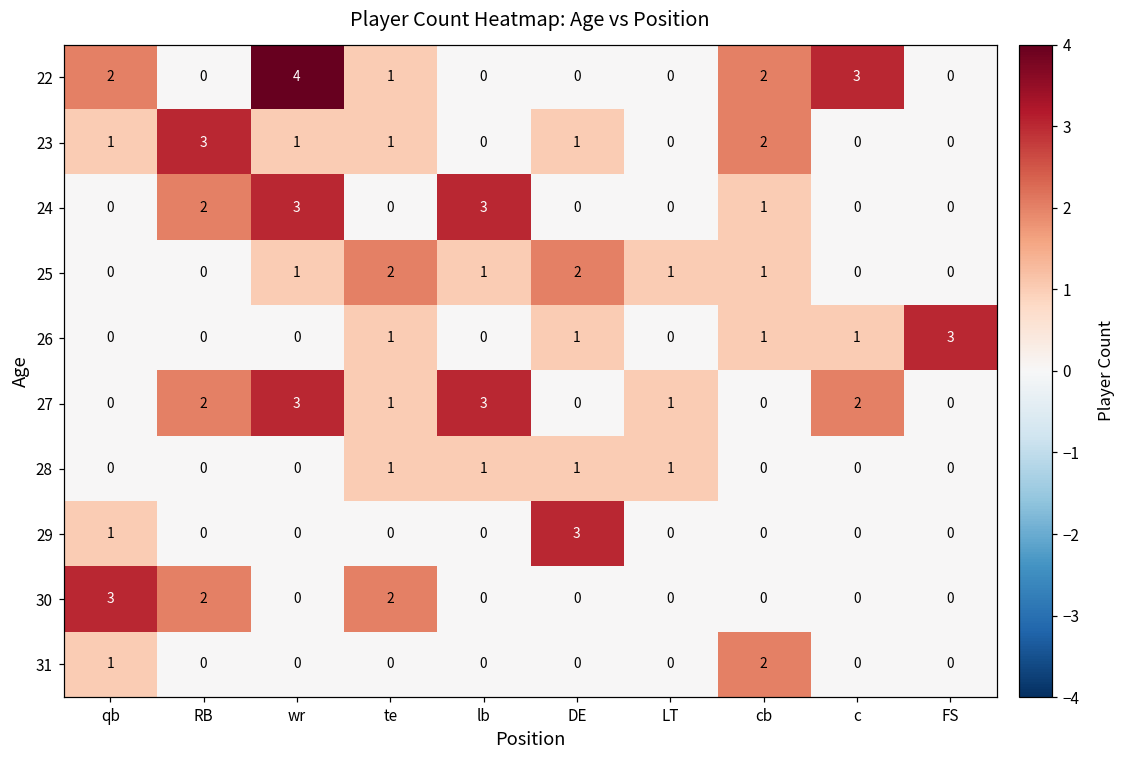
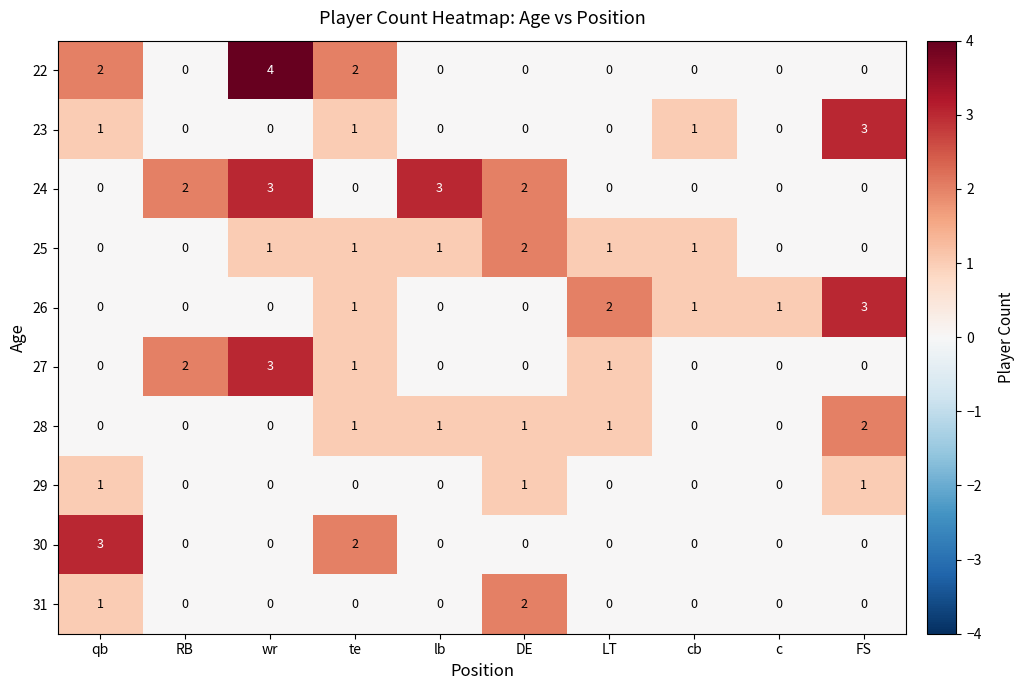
  {
    "22": {
      "qb": 2,
      "RB": 0,
      "wr": 4,
-     "te": 1,
+     "te": 2,
      "lb": 0,
      "DE": 0,
      "LT": 0,
-     "cb": 2,
-     "c": 3,
+     "cb": 0,
+     "c": 0,
      "FS": 0
    },
    "23": {
      "qb": 1,
-     "RB": 3,
-     "wr": 1,
+     "RB": 0,
+     "wr": 0,
      "te": 1,
      "lb": 0,
-     "DE": 1,
+     "DE": 0,
      "LT": 0,
-     "cb": 2,
+     "cb": 1,
      "c": 0,
-     "FS": 0
+     "FS": 3
    },
    "24": {
      "qb": 0,
      "RB": 2,
      "wr": 3,
      "te": 0,
      "lb": 3,
-     "DE": 0,
+     "DE": 2,
      "LT": 0,
-     "cb": 1,
+     "cb": 0,
      "c": 0,
      "FS": 0
    },
    "25": {
      "qb": 0,
      "RB": 0,
      "wr": 1,
-     "te": 2,
+     "te": 1,
      "lb": 1,
      "DE": 2,
      "LT": 1,
      "cb": 1,
      "c": 0,
      "FS": 0
    },
    "26": {
      "qb": 0,
      "RB": 0,
      "wr": 0,
      "te": 1,
      "lb": 0,
-     "DE": 1,
-     "LT": 0,
+     "DE": 0,
+     "LT": 2,
      "cb": 1,
      "c": 1,
      "FS": 3
    },
    "27": {
      "qb": 0,
      "RB": 2,
      "wr": 3,
      "te": 1,
-     "lb": 3,
+     "lb": 0,
      "DE": 0,
      "LT": 1,
      "cb": 0,
-     "c": 2,
+     "c": 0,
      "FS": 0
    },
    "28": {
      "qb": 0,
      "RB": 0,
      "wr": 0,
      "te": 1,
      "lb": 1,
      "DE": 1,
      "LT": 1,
      "cb": 0,
      "c": 0,
-     "FS": 0
+     "FS": 2
    },
    "29": {
      "qb": 1,
      "RB": 0,
      "wr": 0,
      "te": 0,
      "lb": 0,
-     "DE": 3,
+     "DE": 1,
      "LT": 0,
      "cb": 0,
      "c": 0,
-     "FS": 0
+     "FS": 1
    },
    "30": {
      "qb": 3,
-     "RB": 2,
+     "RB": 0,
      "wr": 0,
      "te": 2,
      "lb": 0,
      "DE": 0,
      "LT": 0,
      "cb": 0,
      "c": 0,
      "FS": 0
    },
    "31": {
      "qb": 1,
      "RB": 0,
      "wr": 0,
      "te": 0,
      "lb": 0,
-     "DE": 0,
+     "DE": 2,
      "LT": 0,
-     "cb": 2,
+     "cb": 0,
      "c": 0,
      "FS": 0
    }
  }
